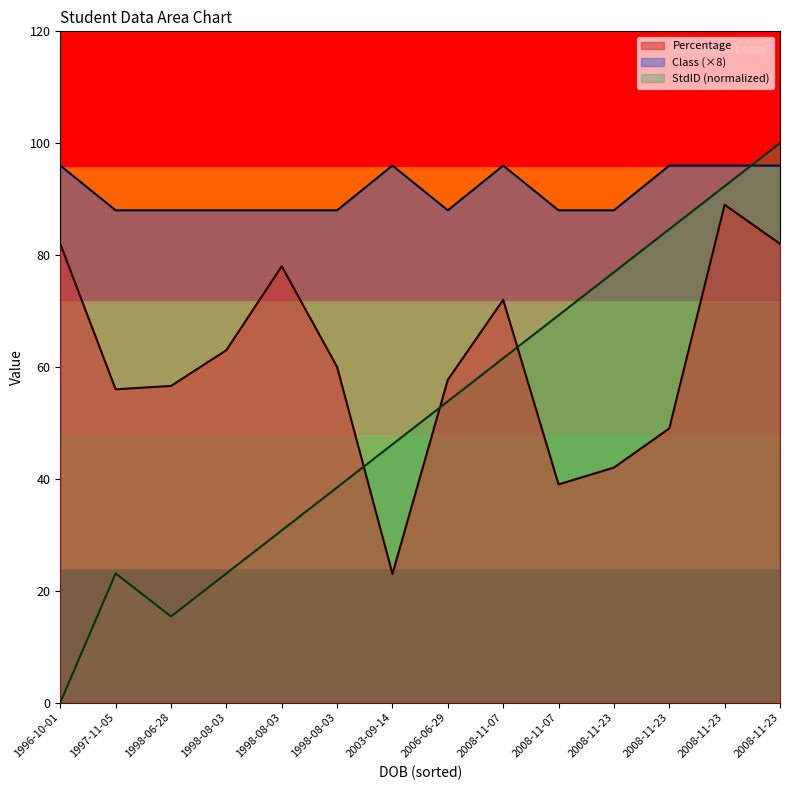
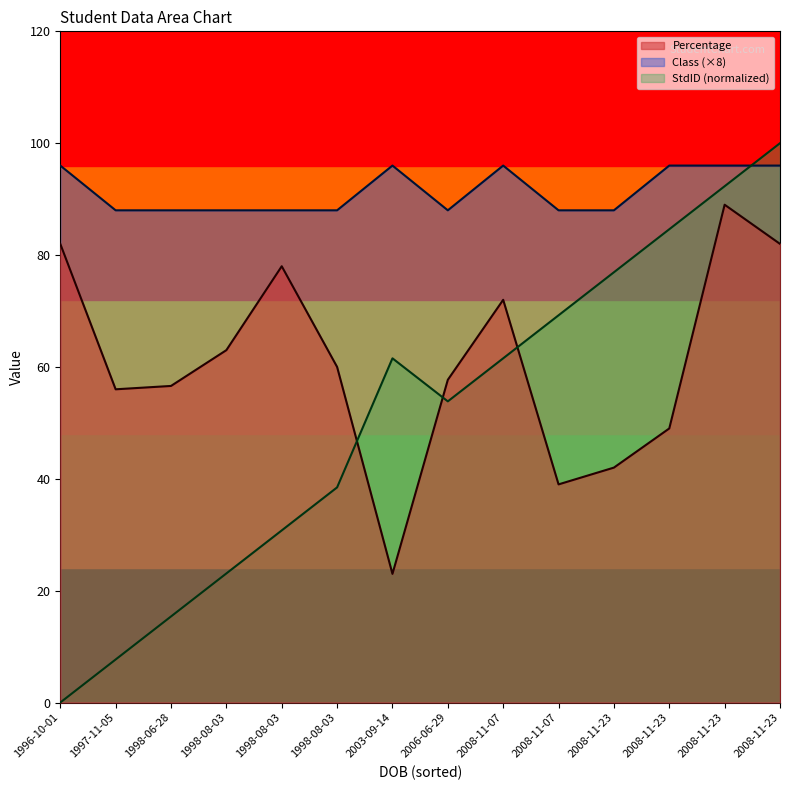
  {
    "Percentage": {
      "1996-10-01": 82,
      "1997-11-05": 56,
      "1998-06-28": 57,
      "2003-09-14": 23,
      "2006-06-29": 58
    },
    "Class (×8)": {
      "1996-10-01": 96,
      "1997-11-05": 88,
      "1998-06-28": 88,
      "2003-09-14": 96,
      "2006-06-29": 88
    },
    "StdID (normalized)": {
      "1996-10-01": 0,
-     "1997-11-05": 23,
+     "1997-11-05": 8,
      "1998-06-28": 15,
-     "2003-09-14": 46,
+     "2003-09-14": 62,
      "2006-06-29": 54
    }
  }
